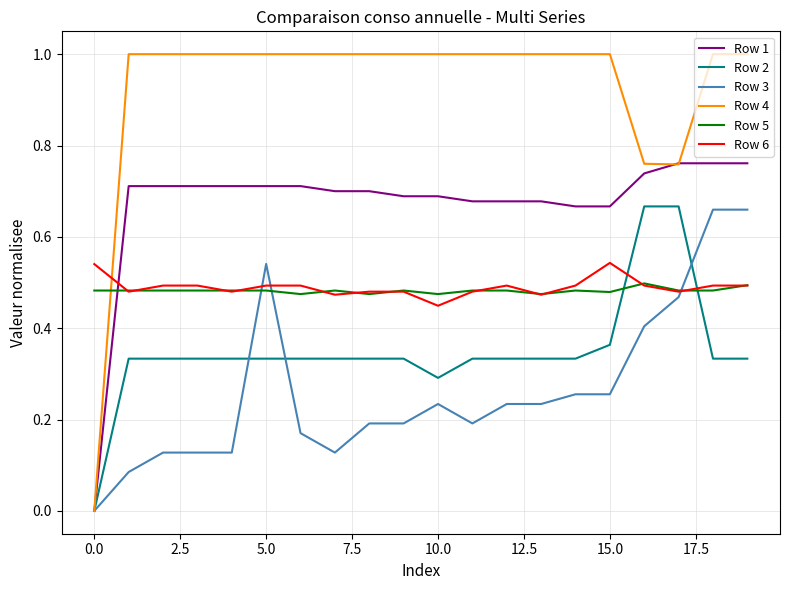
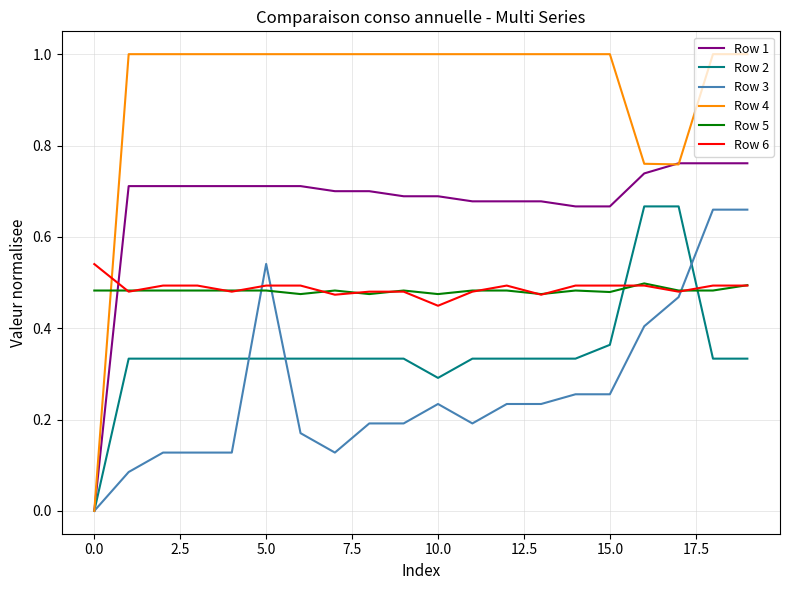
  {
    "Row 1": {
      "5.0": 0.71,
      "10.0": 0.69,
      "15.0": 0.67
    },
    "Row 2": {
      "5.0": 0.33,
      "10.0": 0.29,
      "15.0": 0.36
    },
    "Row 3": {
      "5.0": 0.54,
      "10.0": 0.23,
      "15.0": 0.26
    },
    "Row 4": {
      "5.0": 1.00,
      "10.0": 1.00,
      "15.0": 1.00
    },
    "Row 5": {
      "0.0": 0.48,
      "5.0": 0.48,
      "10.0": 0.47,
      "15.0": 0.48
    },
    "Row 6": {
      "0.0": 0.54,
      "5.0": 0.49,
      "10.0": 0.45,
-     "15.0": 0.54
+     "15.0": 0.49
    }
  }
